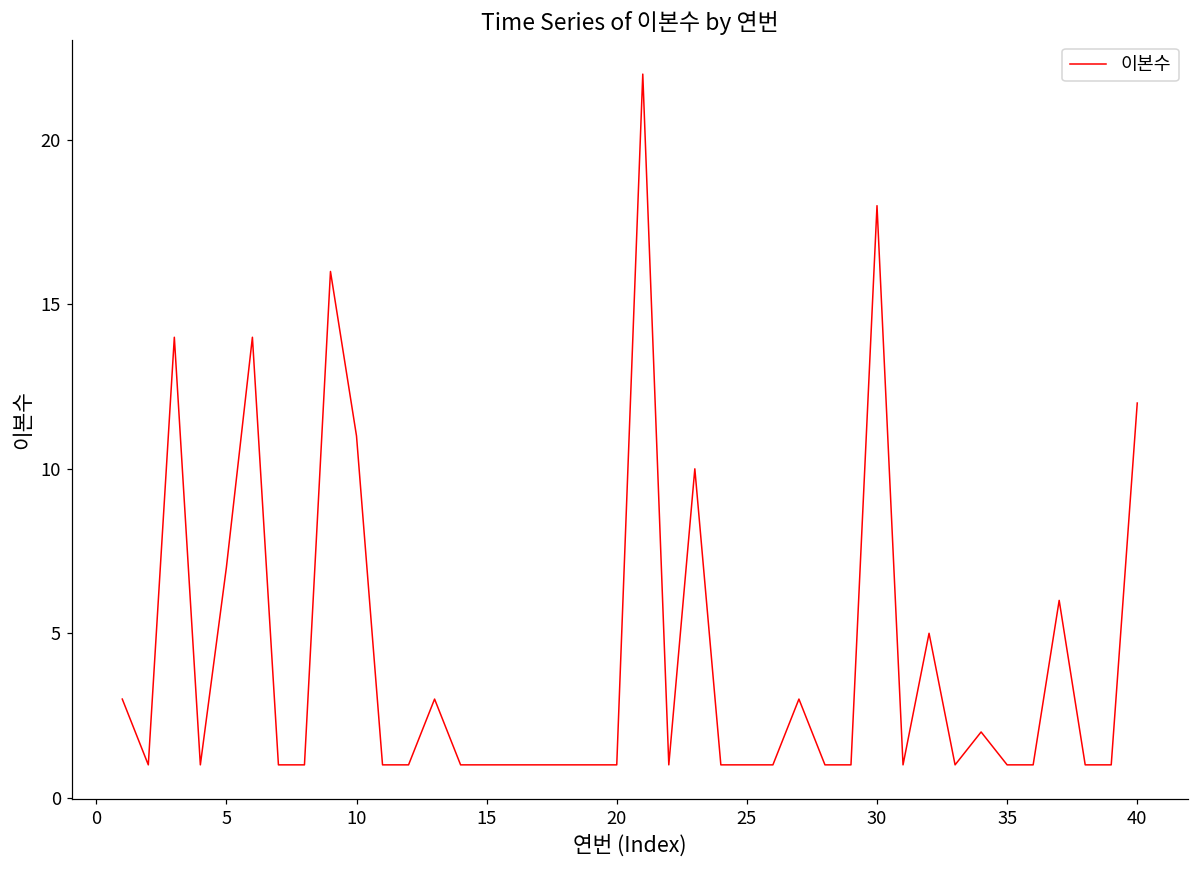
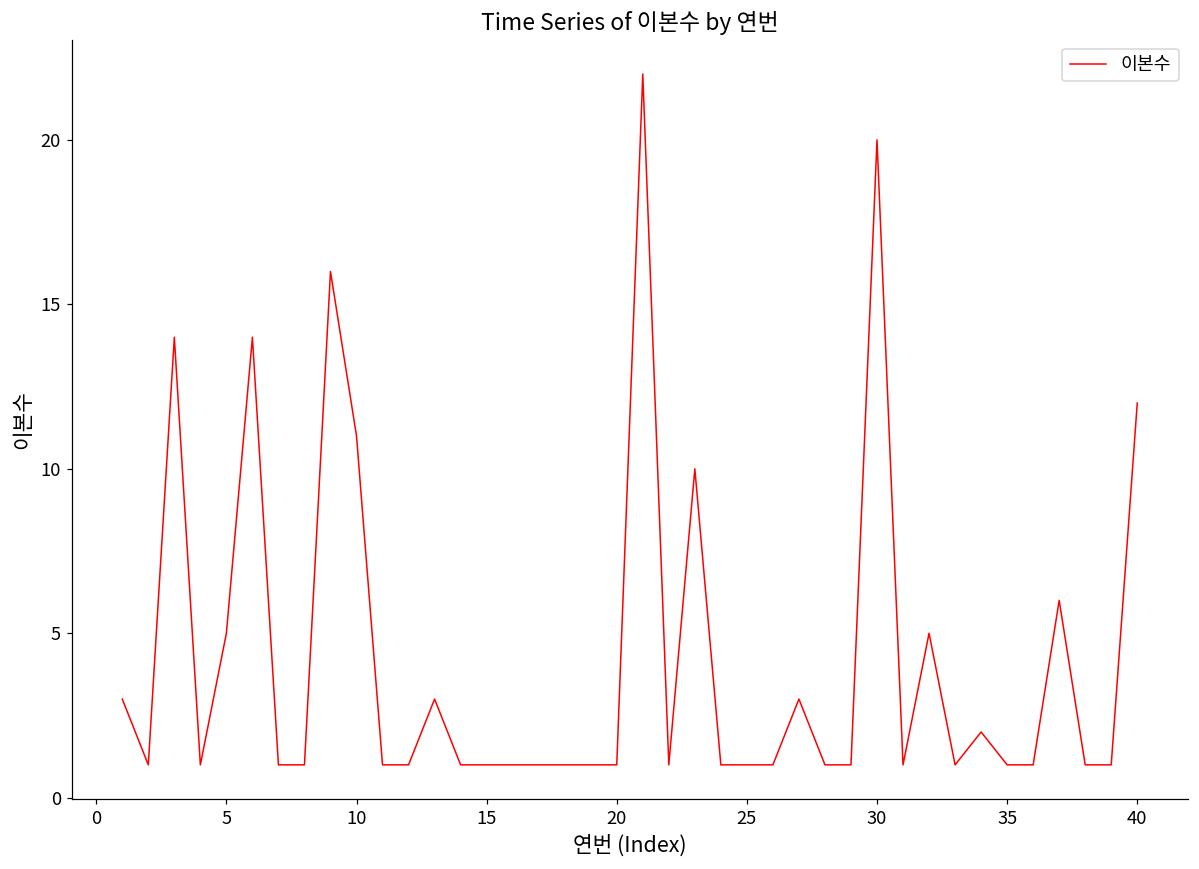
  {
-   "5": 7,
+   "5": 5,
    "10": 11,
    "15": 1,
    "20": 1,
    "25": 1,
-   "30": 18,
+   "30": 20,
    "35": 1,
    "40": 12
  }
